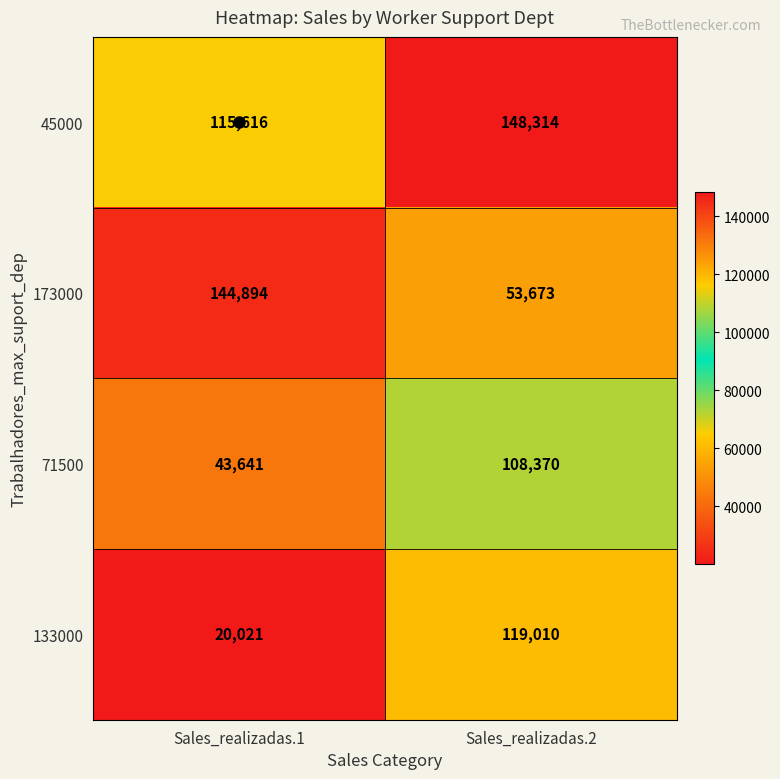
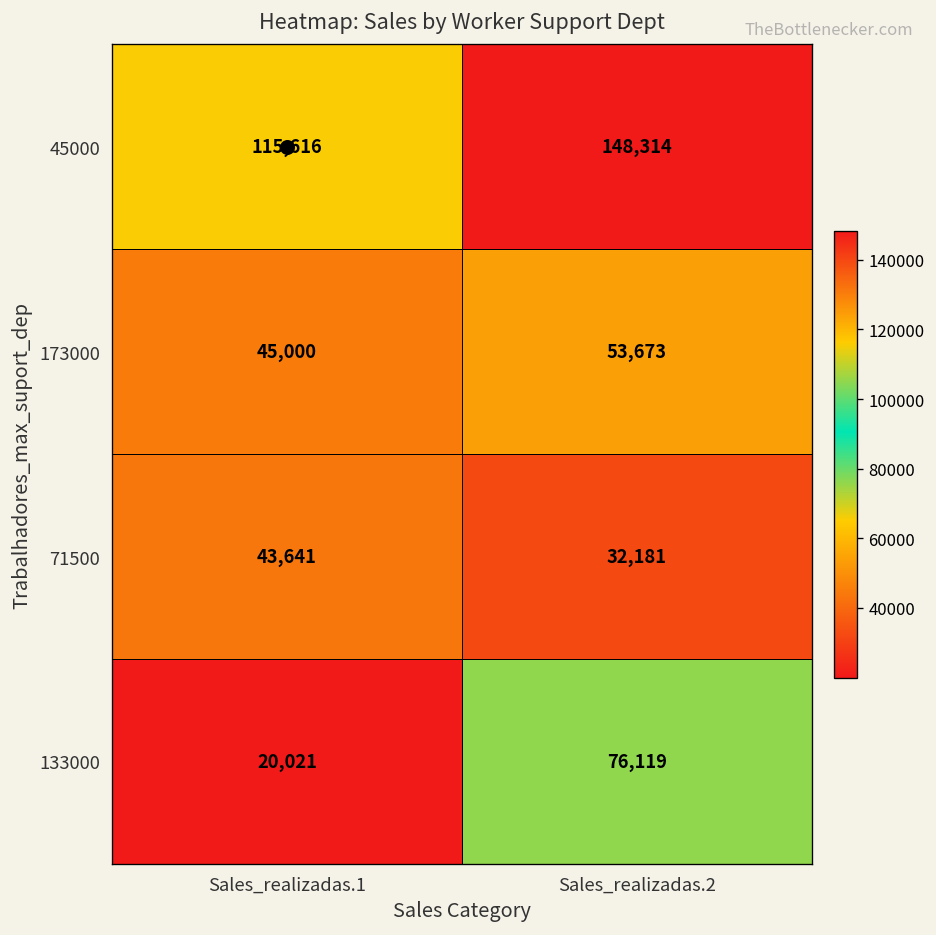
  {
    "45000": {
      "Sales_realizadas.2": "148,314"
    },
    "173000": {
-     "Sales_realizadas.1": "144,894",
+     "Sales_realizadas.1": "45,000",
      "Sales_realizadas.2": "53,673"
    },
    "71500": {
      "Sales_realizadas.1": "43,641",
-     "Sales_realizadas.2": "108,370"
+     "Sales_realizadas.2": "32,181"
    },
    "133000": {
      "Sales_realizadas.1": "20,021",
-     "Sales_realizadas.2": "119,010"
+     "Sales_realizadas.2": "76,119"
    }
  }
